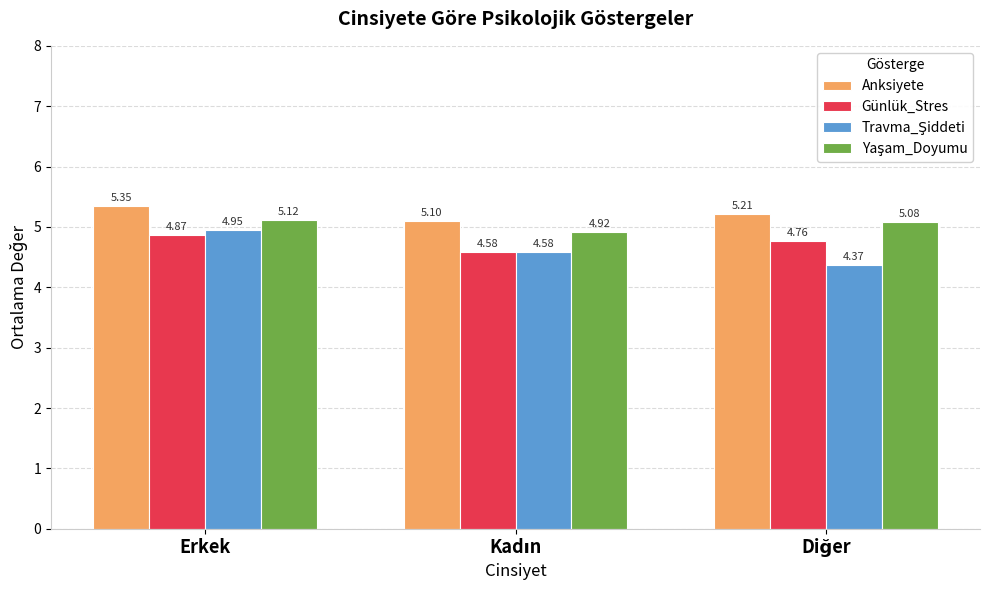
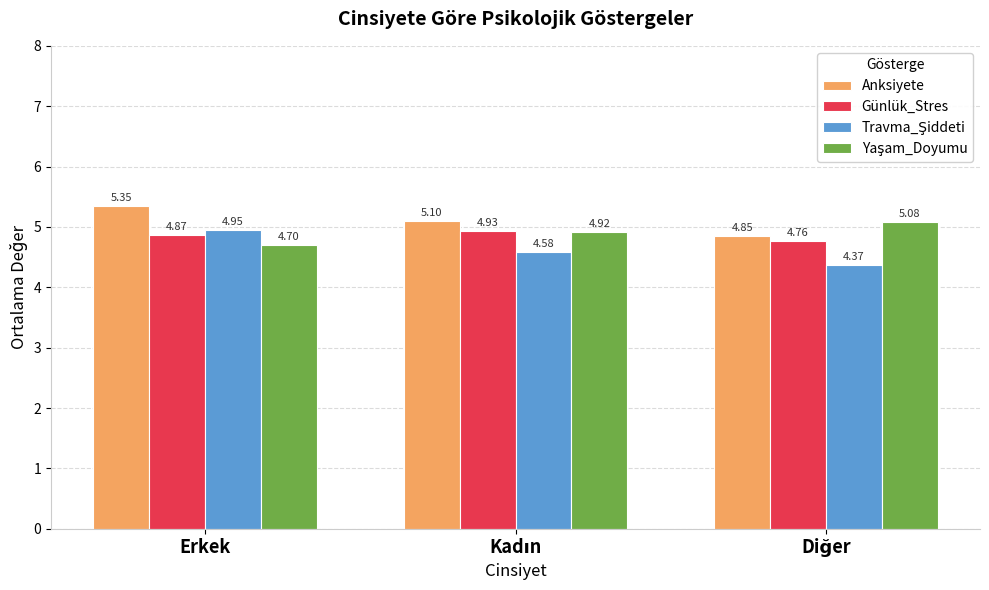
  {
    "Anksiyete": {
      "Erkek": 5.35,
      "Kadın": 5.10,
-     "Diğer": 5.21
+     "Diğer": 4.85
    },
    "Günlük_Stres": {
      "Erkek": 4.87,
-     "Kadın": 4.58,
+     "Kadın": 4.93,
      "Diğer": 4.76
    },
    "Travma_Şiddeti": {
      "Erkek": 4.95,
      "Kadın": 4.58,
      "Diğer": 4.37
    },
    "Yaşam_Doyumu": {
-     "Erkek": 5.12,
+     "Erkek": 4.70,
      "Kadın": 4.92,
      "Diğer": 5.08
    }
  }
